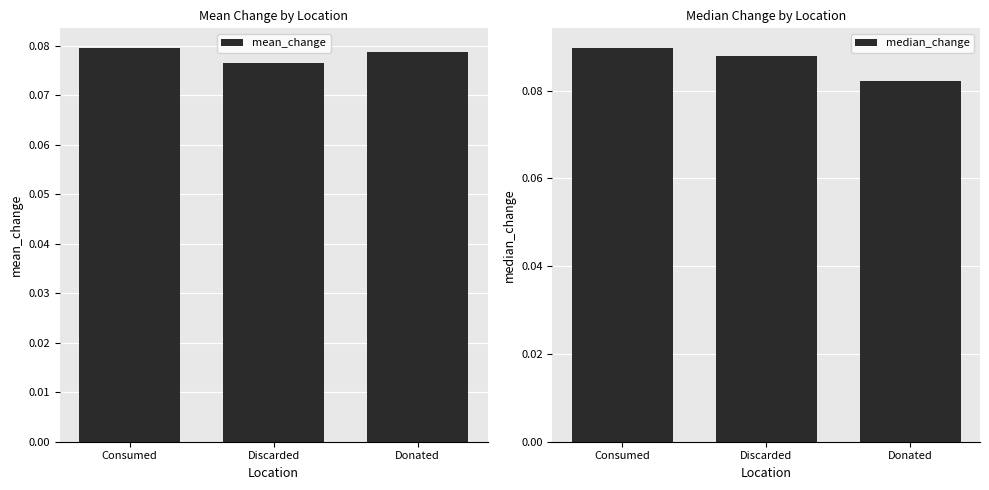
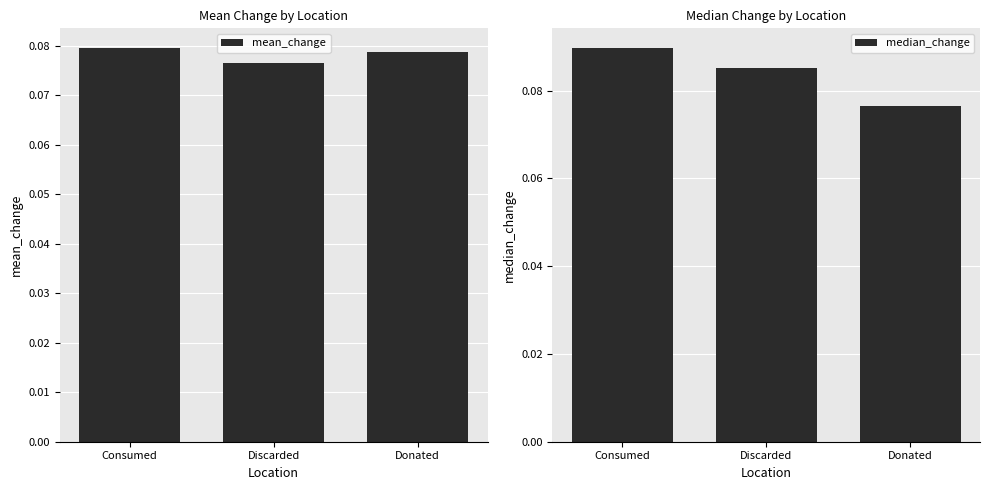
  {
    "Mean Change by Location": {
      "Consumed": 0.080,
      "Discarded": 0.077,
      "Donated": 0.079
    },
    "Median Change by Location": {
      "Consumed": 0.090,
-     "Discarded": 0.088,
-     "Donated": 0.082
+     "Discarded": 0.085,
+     "Donated": 0.077
    }
  }
